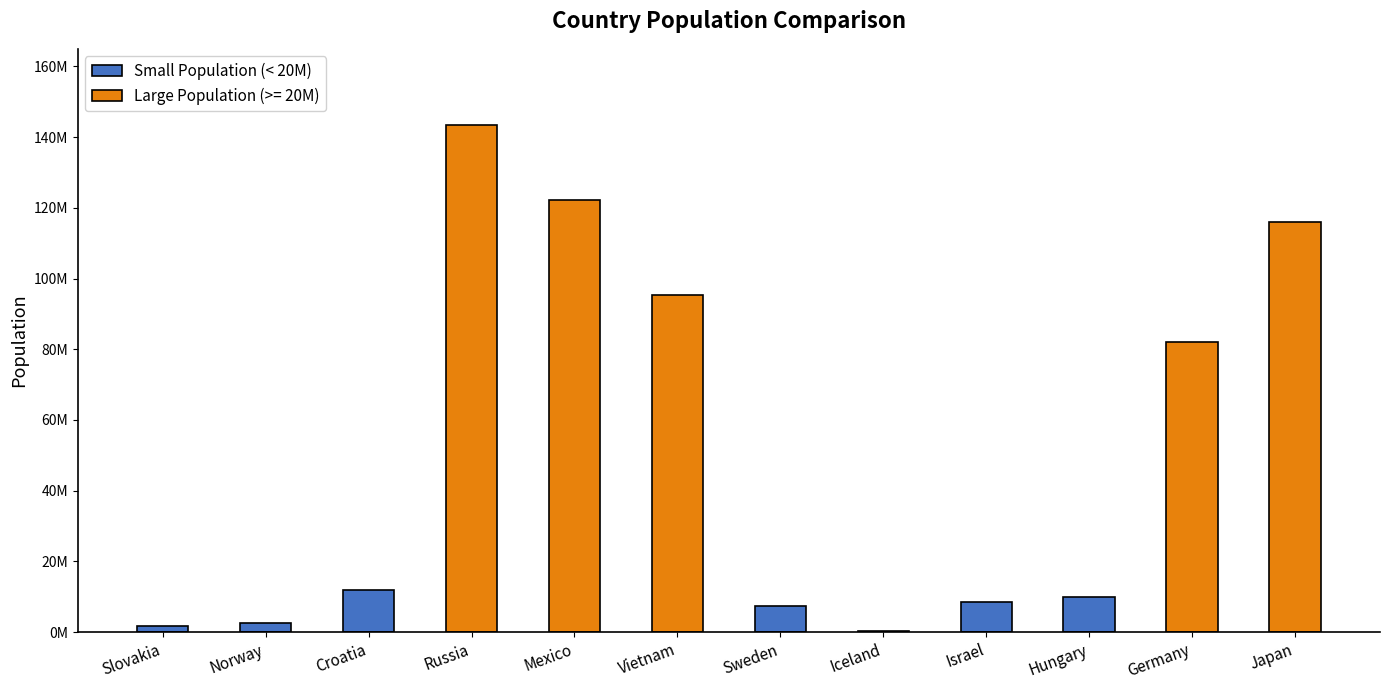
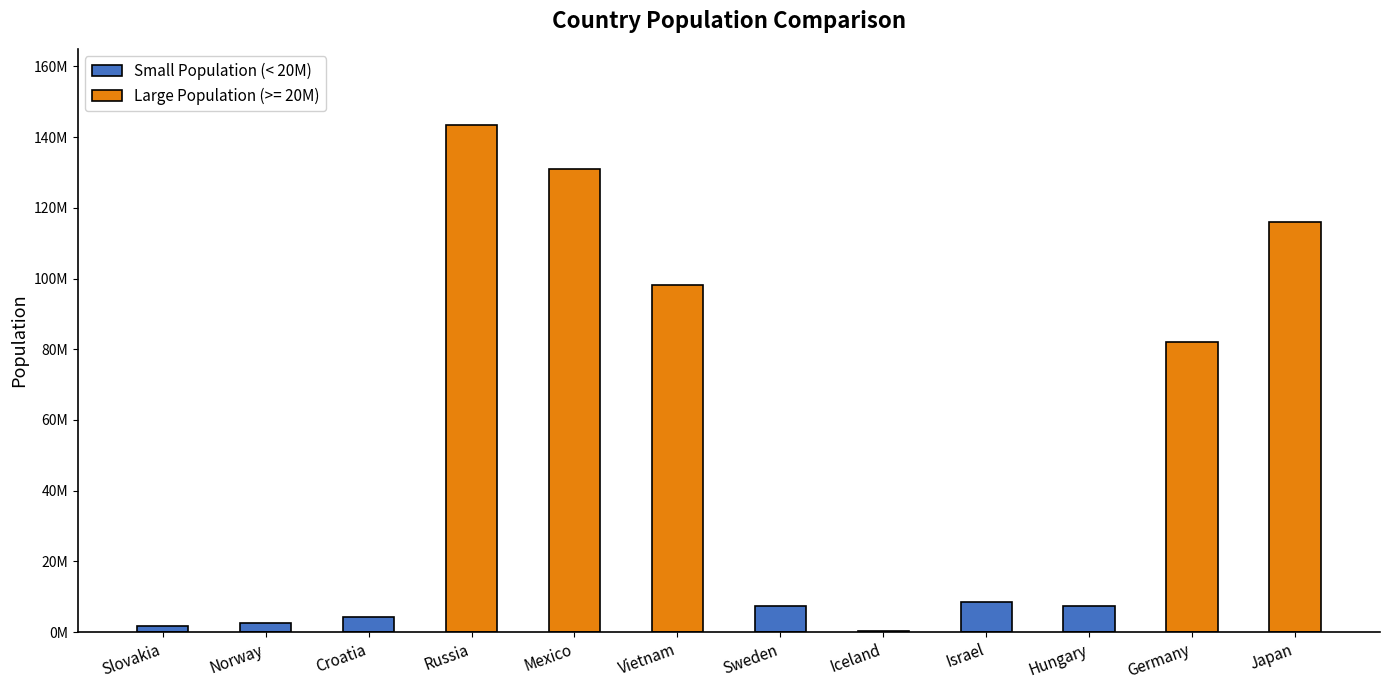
  {
    "Small Population (< 20M)": {
      "Slovakia": 2000000,
      "Norway": 3000000,
-     "Croatia": 12000000,
+     "Croatia": 4000000,
      "Russia": 0,
      "Mexico": 0,
      "Vietnam": 0,
      "Sweden": 7000000,
      "Israel": 9000000,
-     "Hungary": 10000000,
+     "Hungary": 7000000,
      "Germany": 0,
      "Japan": 0
    },
    "Large Population (>= 20M)": {
      "Slovakia": 0,
      "Norway": 0,
      "Croatia": 0,
      "Russia": 143000000,
-     "Mexico": 122000000,
-     "Vietnam": 95000000,
+     "Mexico": 131000000,
+     "Vietnam": 98000000,
      "Sweden": 0,
      "Iceland": 0,
      "Israel": 0,
      "Hungary": 0,
      "Germany": 82000000,
      "Japan": 116000000
    }
  }
